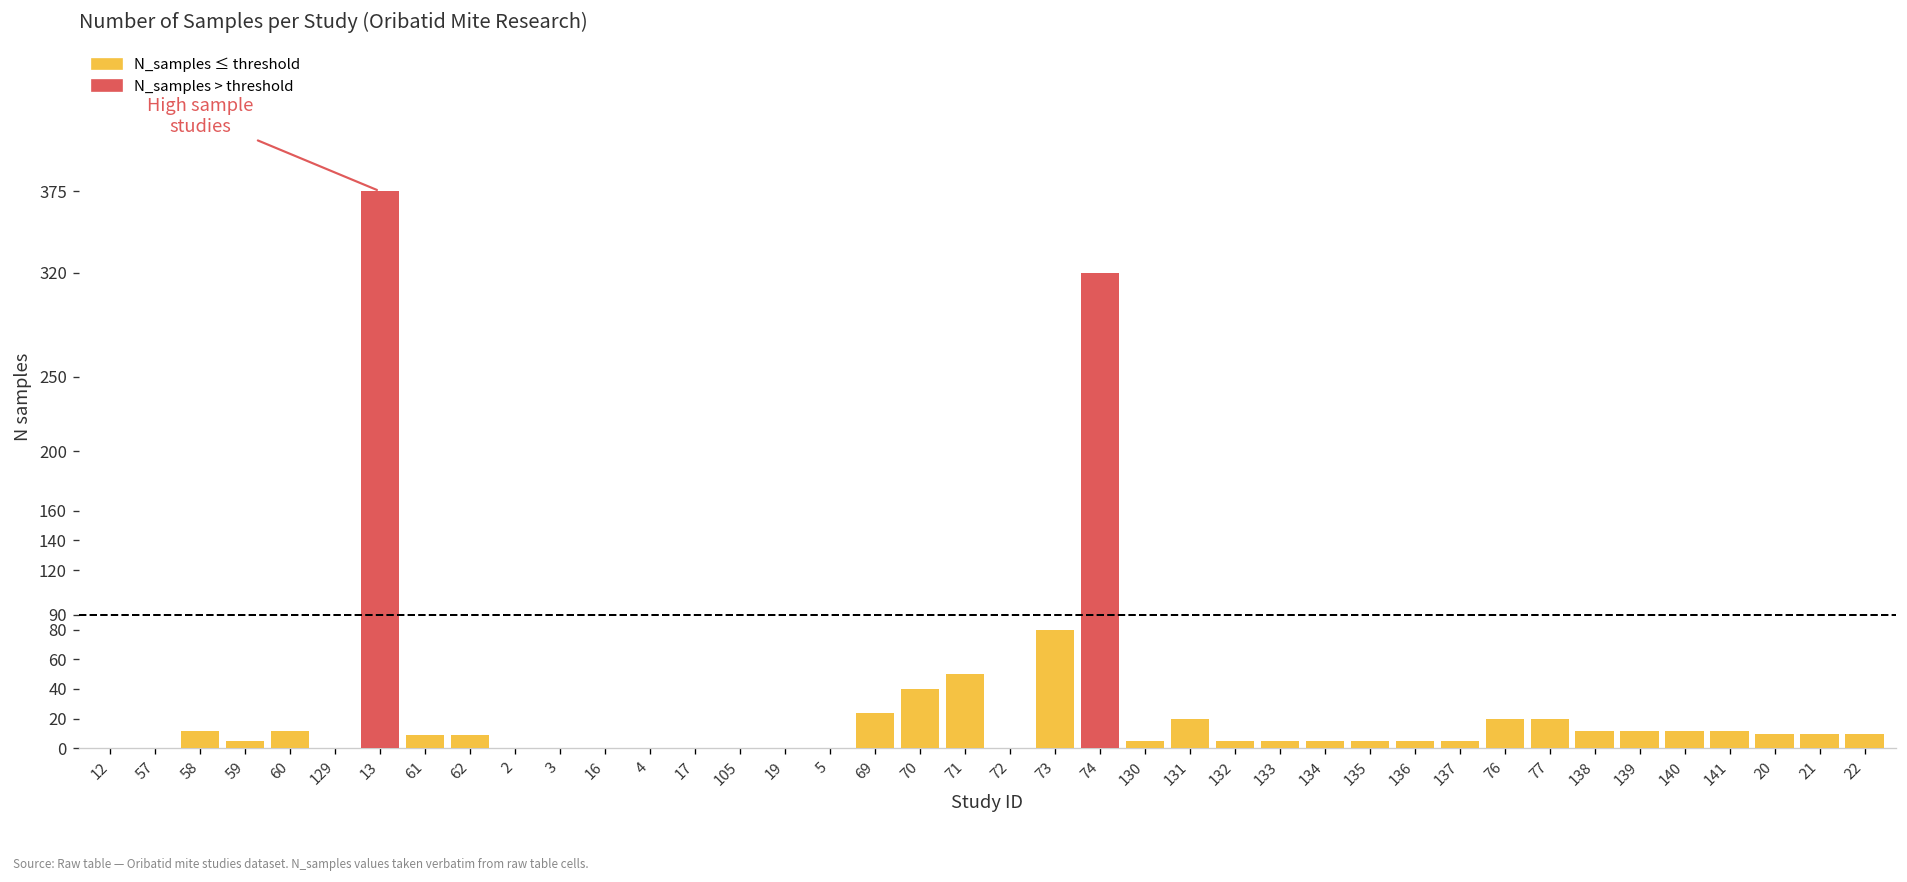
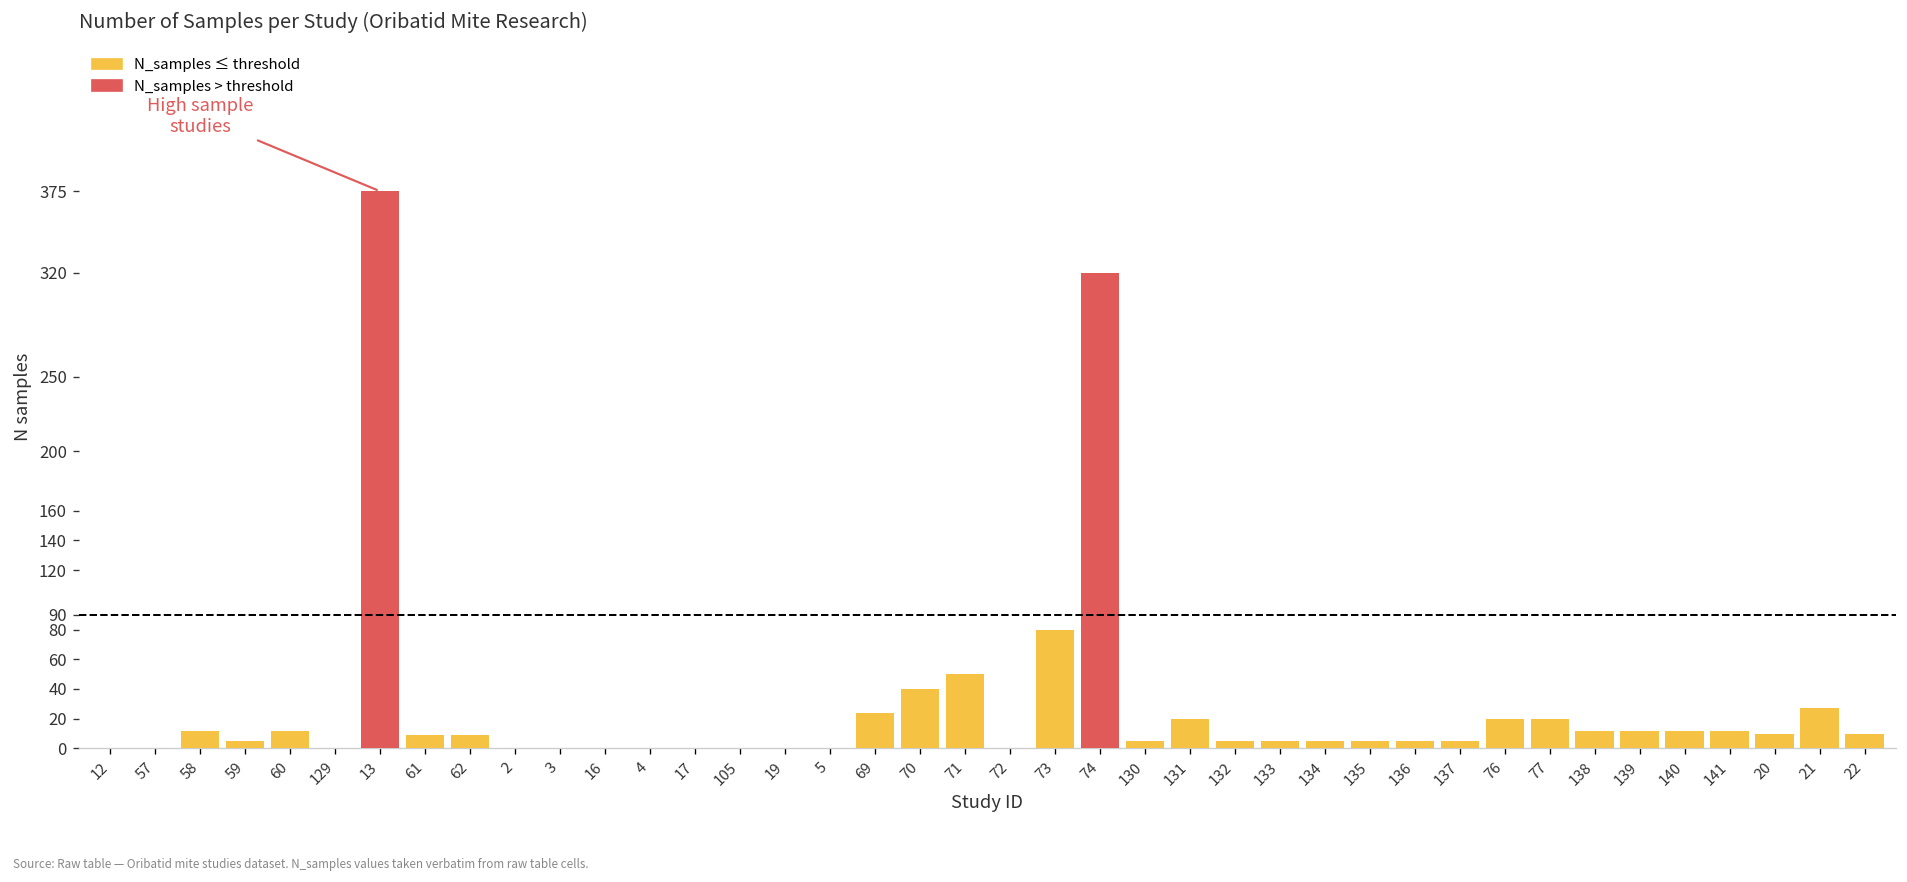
  {
    "12": 0,
    "57": 0,
    "58": 12,
    "59": 5,
    "60": 12,
    "129": 0,
    "13": 375,
    "61": 9,
    "62": 9,
    "2": 0,
    "3": 0,
    "16": 0,
    "4": 0,
    "17": 0,
    "105": 0,
    "19": 0,
    "5": 0,
    "69": 24,
    "70": 40,
    "71": 50,
    "72": 0,
    "73": 80,
    "74": 320,
    "130": 5,
    "131": 20,
    "132": 5,
    "133": 5,
    "134": 5,
    "135": 5,
    "136": 5,
    "137": 5,
    "76": 20,
    "77": 20,
    "138": 12,
    "139": 12,
    "140": 12,
    "141": 12,
    "20": 10,
-   "21": 10,
+   "21": 27,
    "22": 10
  }
